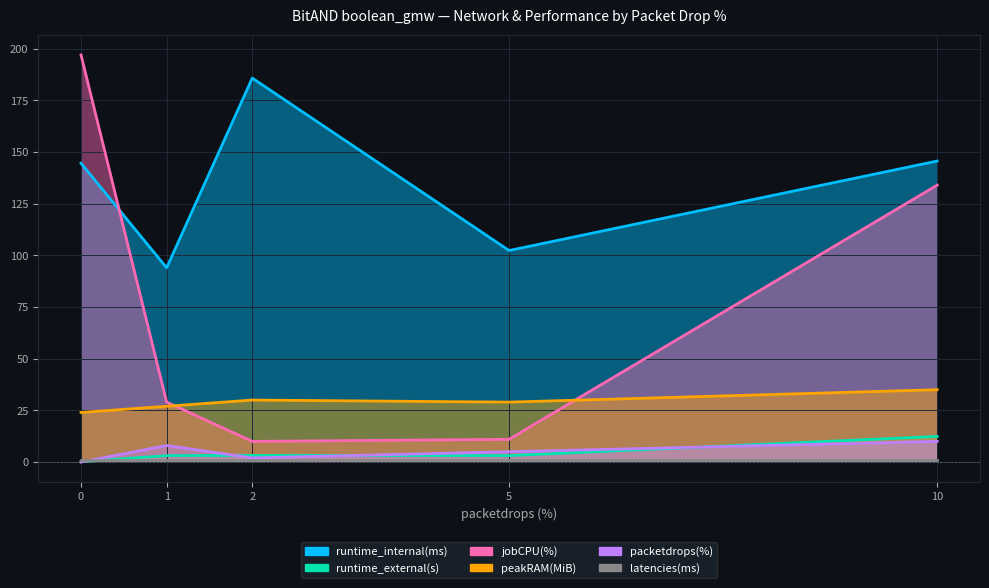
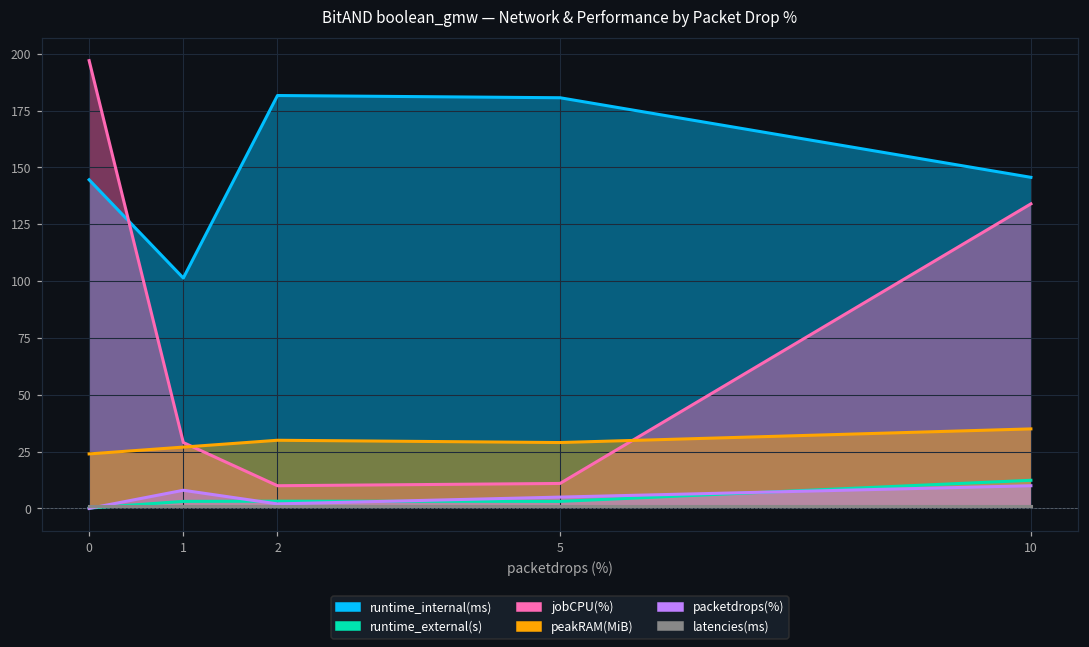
  {
    "runtime_internal(ms)": {
      "0": 145,
-     "1": 94,
-     "2": 186,
-     "5": 102,
+     "1": 101,
+     "2": 182,
+     "5": 181,
      "10": 146
    },
    "runtime_external(s)": {
      "1": 3,
      "5": 3,
      "10": 12
    },
    "jobCPU(%)": {
      "0": 197,
      "1": 29,
      "2": 10,
      "5": 11,
      "10": 134
    },
    "peakRAM(MiB)": {
      "0": 24,
      "1": 27,
      "2": 30,
      "5": 29,
      "10": 35
    },
    "packetdrops(%)": {
      "1": 8,
      "5": 5,
      "10": 10
    },
    "latencies(ms)": {
      "1": 1,
      "5": 1,
      "10": 1
    }
  }
